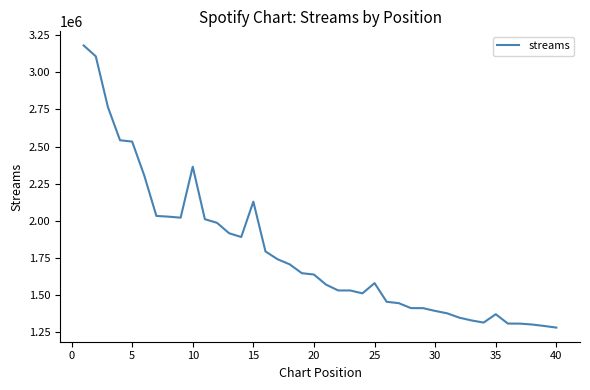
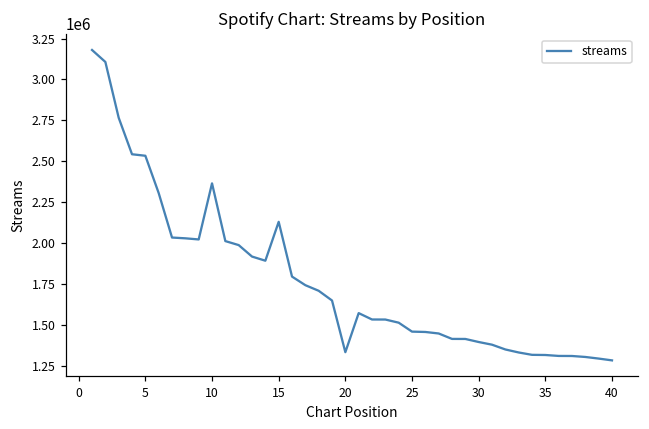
  {
    "5": 2530000,
    "10": 2360000,
    "15": 2130000,
-   "20": 1640000,
-   "25": 1580000,
+   "20": 1330000,
+   "25": 1460000,
    "30": 1390000,
-   "35": 1370000,
+   "35": 1310000,
    "40": 1280000
  }
